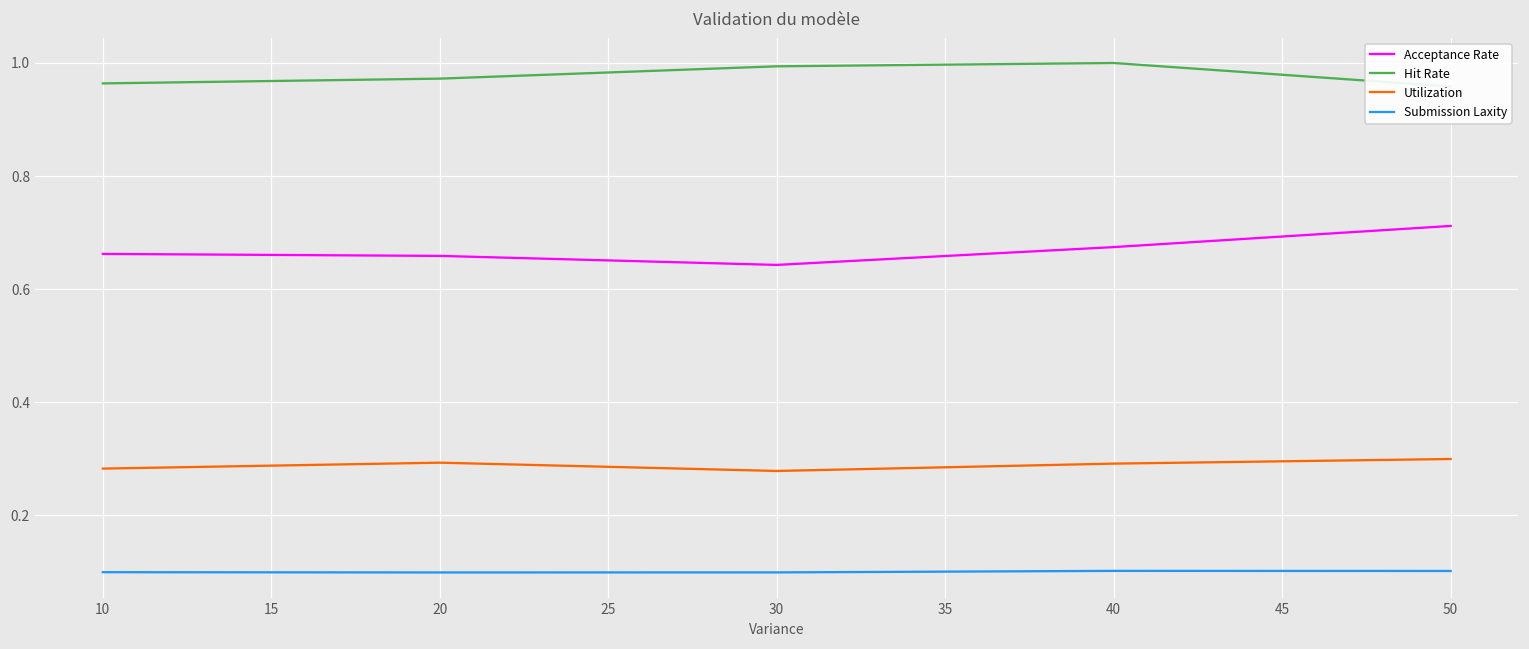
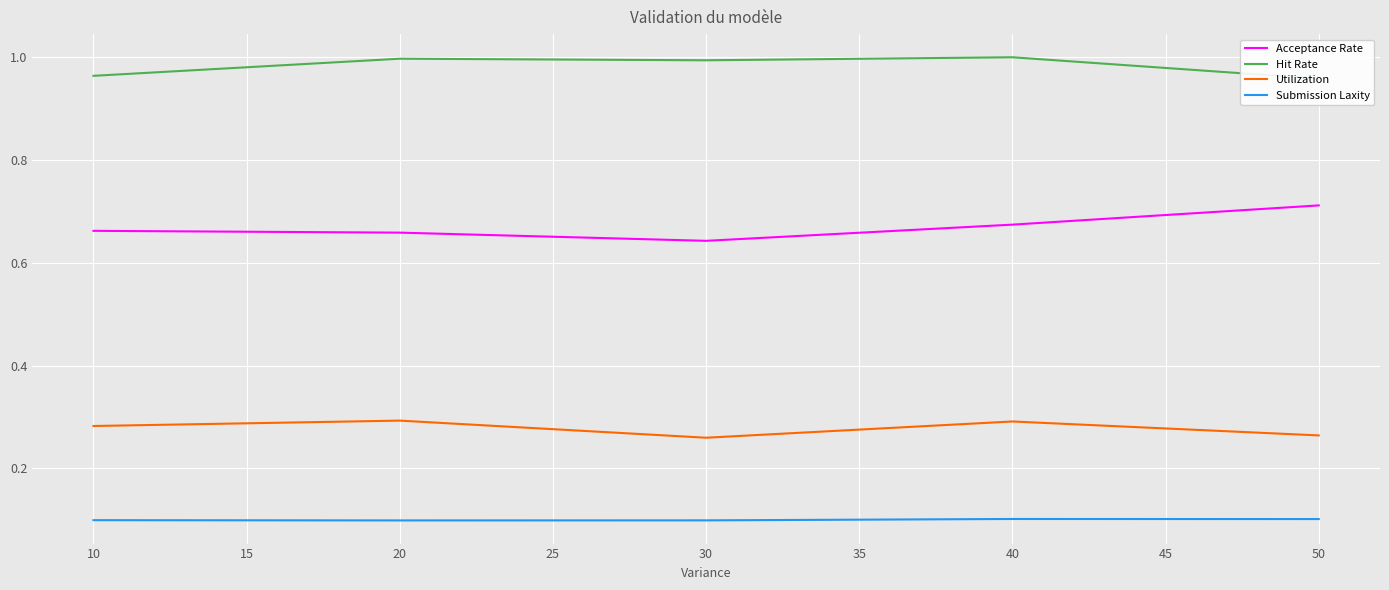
  {
    "Acceptance Rate": {
      "10": 0.66,
      "20": 0.66,
      "30": 0.64,
      "40": 0.67,
      "50": 0.71
    },
    "Hit Rate": {
      "10": 0.96,
-     "20": 0.97,
+     "20": 1.00,
      "30": 0.99,
      "40": 1.00
    },
    "Utilization": {
      "10": 0.28,
      "20": 0.29,
-     "30": 0.28,
+     "30": 0.26,
      "40": 0.29,
-     "50": 0.30
+     "50": 0.26
    },
    "Submission Laxity": {
      "10": 0.10,
      "20": 0.10,
      "30": 0.10,
      "40": 0.10,
      "50": 0.10
    }
  }
